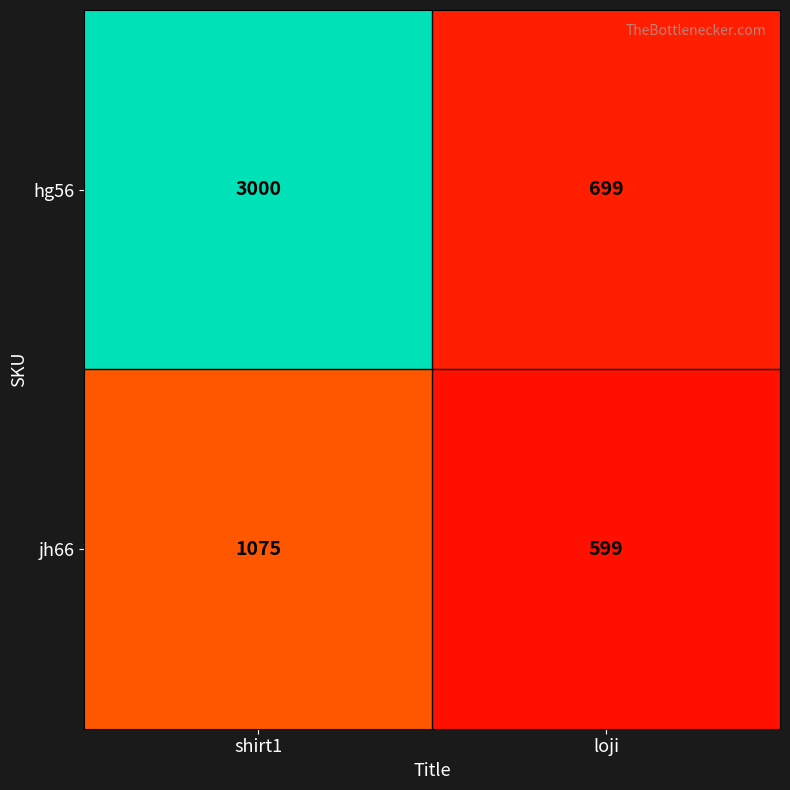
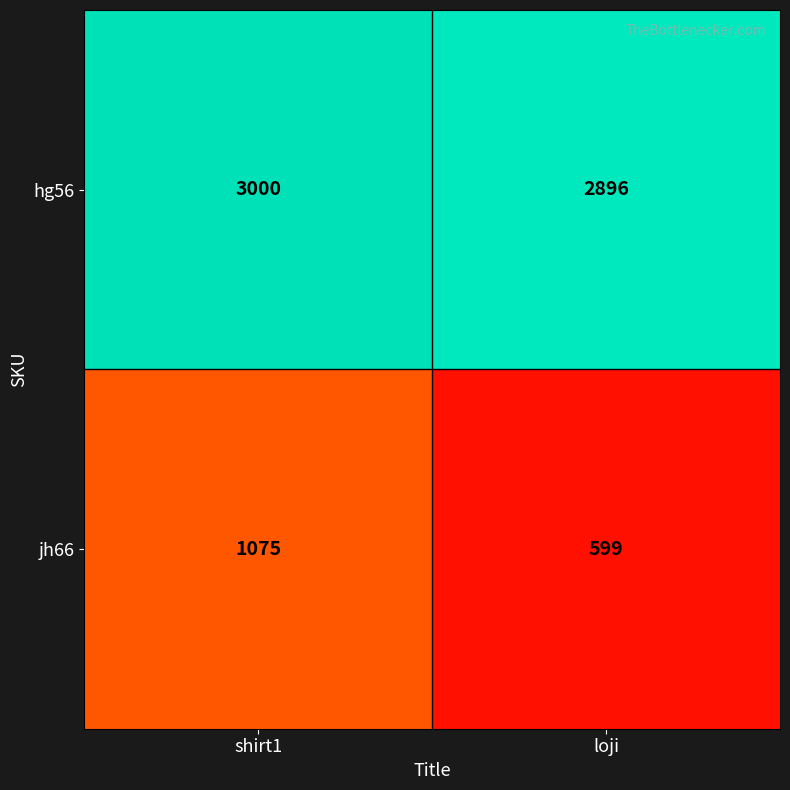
  {
    "hg56": {
      "shirt1": 3000,
-     "loji": 699
+     "loji": 2896
    },
    "jh66": {
      "shirt1": 1075,
      "loji": 599
    }
  }
